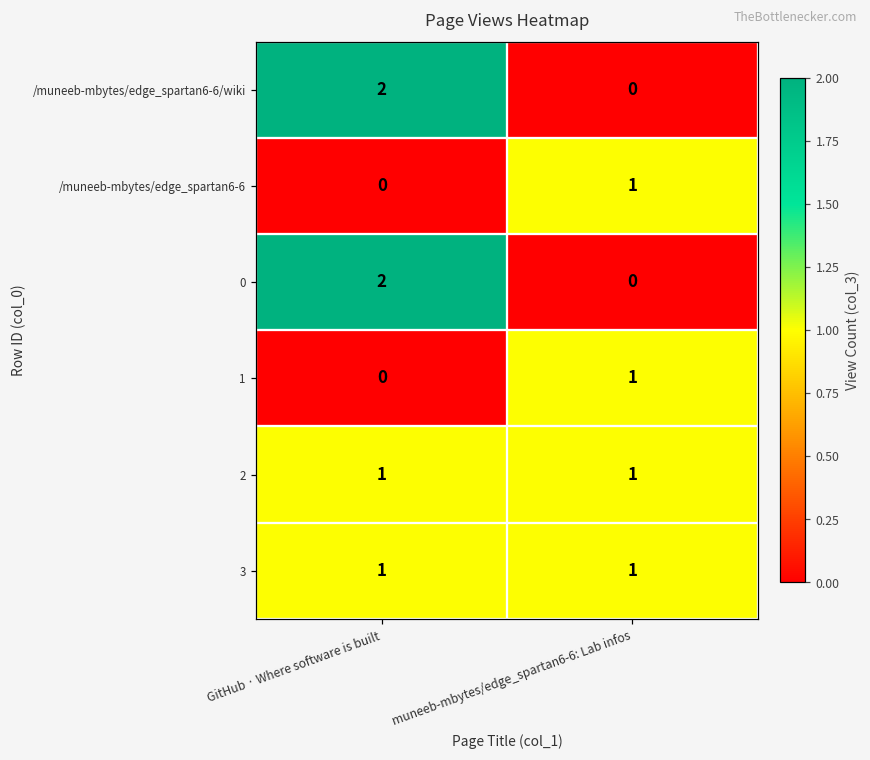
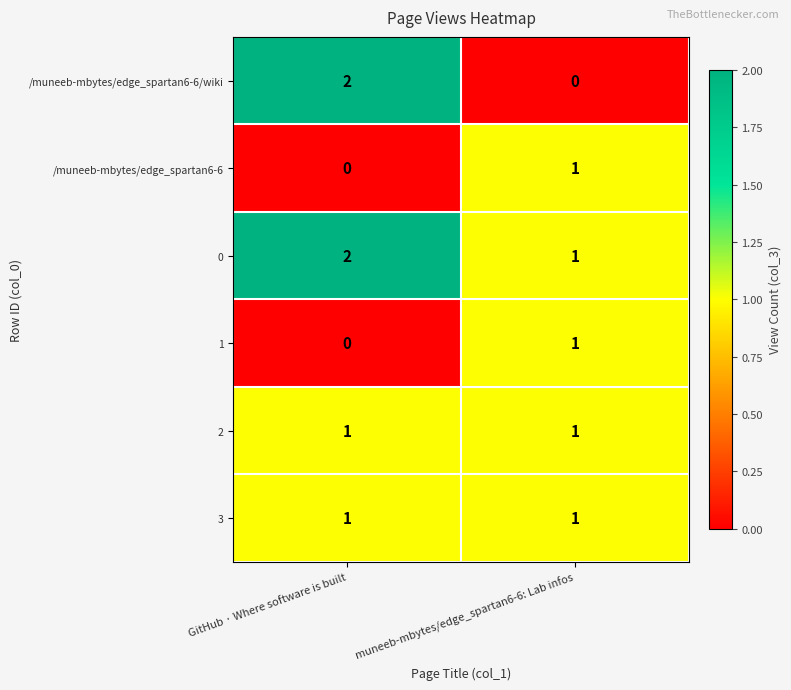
  {
    "/muneeb-mbytes/edge_spartan6-6/wiki": {
      "GitHub · Where software is built": 2,
      "muneeb-mbytes/edge_spartan6-6: Lab infos": 0
    },
    "/muneeb-mbytes/edge_spartan6-6": {
      "GitHub · Where software is built": 0,
      "muneeb-mbytes/edge_spartan6-6: Lab infos": 1
    },
    "0": {
      "GitHub · Where software is built": 2,
-     "muneeb-mbytes/edge_spartan6-6: Lab infos": 0
+     "muneeb-mbytes/edge_spartan6-6: Lab infos": 1
    },
    "1": {
      "GitHub · Where software is built": 0,
      "muneeb-mbytes/edge_spartan6-6: Lab infos": 1
    },
    "2": {
      "GitHub · Where software is built": 1,
      "muneeb-mbytes/edge_spartan6-6: Lab infos": 1
    },
    "3": {
      "GitHub · Where software is built": 1,
      "muneeb-mbytes/edge_spartan6-6: Lab infos": 1
    }
  }
